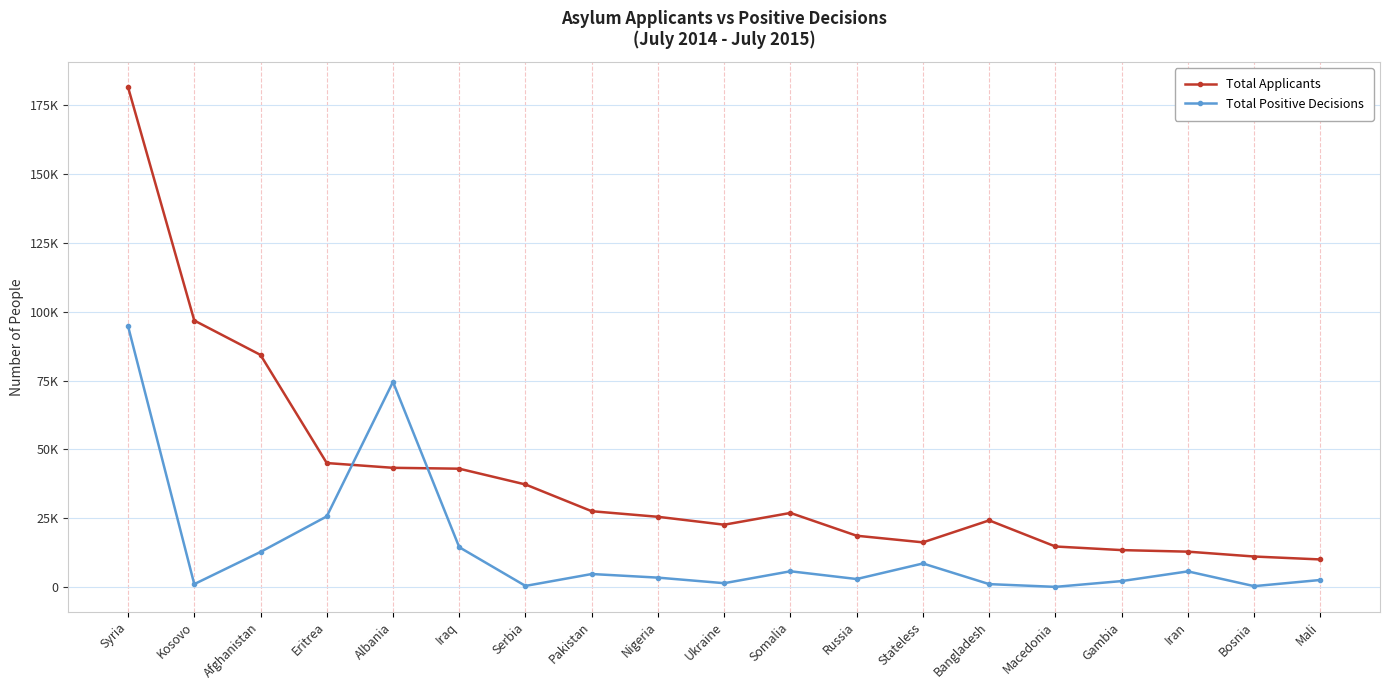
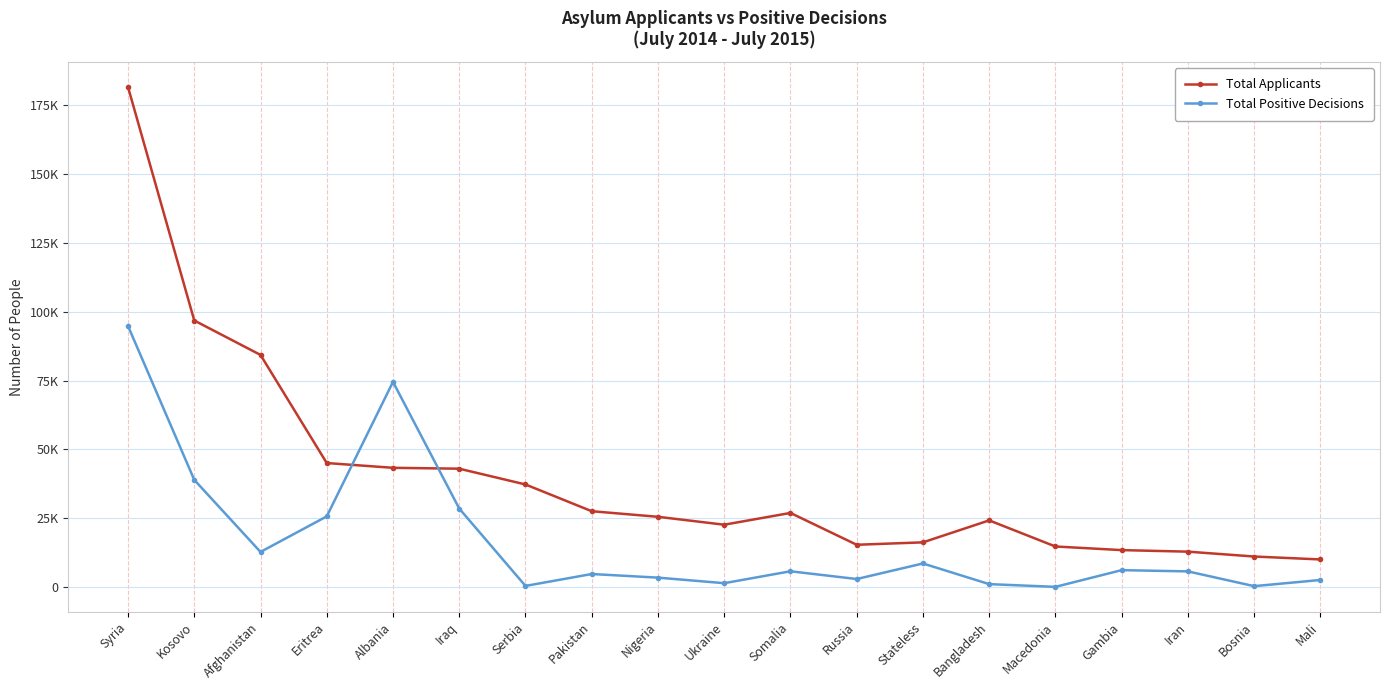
  {
    "Total Applicants": {
      "Syria": 182000,
      "Kosovo": 97000,
      "Afghanistan": 84000,
      "Eritrea": 45000,
      "Albania": 43000,
      "Iraq": 43000,
      "Serbia": 37000,
      "Pakistan": 28000,
      "Nigeria": 26000,
      "Ukraine": 23000,
      "Somalia": 27000,
-     "Russia": 19000,
+     "Russia": 15000,
      "Stateless": 16000,
      "Bangladesh": 24000,
      "Macedonia": 15000,
      "Gambia": 13000,
      "Iran": 13000,
      "Bosnia": 11000,
      "Mali": 10000
    },
    "Total Positive Decisions": {
      "Syria": 95000,
-     "Kosovo": 1000,
+     "Kosovo": 39000,
      "Afghanistan": 13000,
      "Eritrea": 26000,
      "Albania": 75000,
-     "Iraq": 14000,
+     "Iraq": 29000,
      "Serbia": 0,
      "Pakistan": 5000,
      "Nigeria": 3000,
      "Ukraine": 1000,
      "Somalia": 6000,
      "Russia": 3000,
      "Stateless": 9000,
      "Bangladesh": 1000,
      "Macedonia": 0,
-     "Gambia": 2000,
+     "Gambia": 6000,
      "Iran": 6000,
      "Bosnia": 0,
      "Mali": 3000
    }
  }
